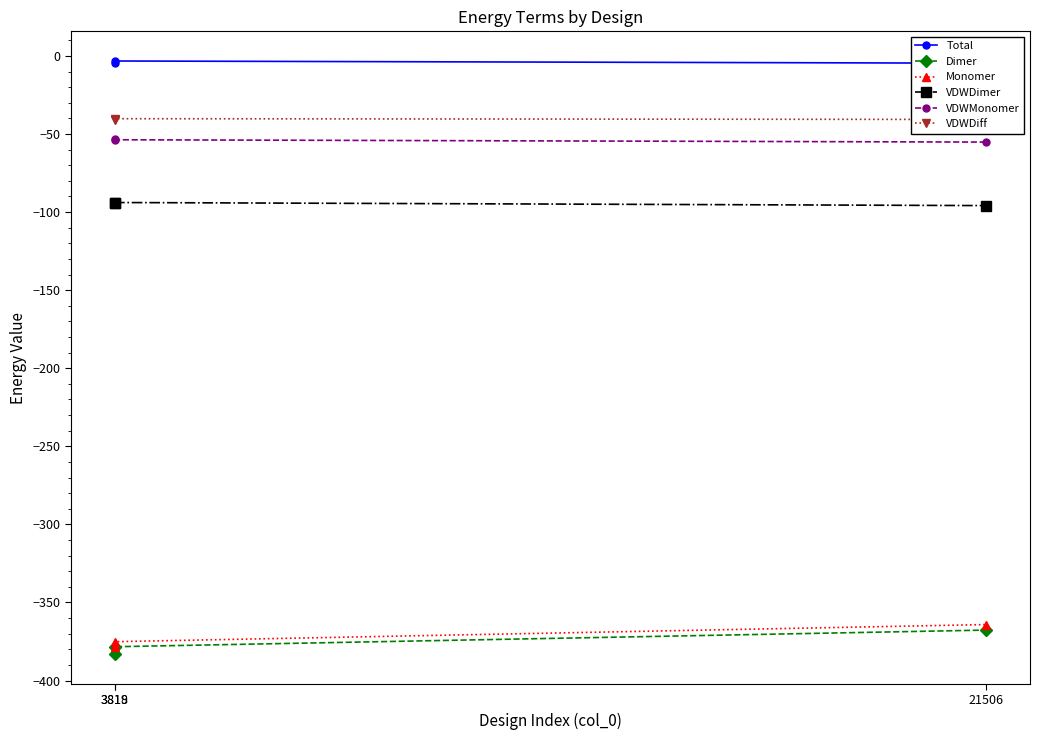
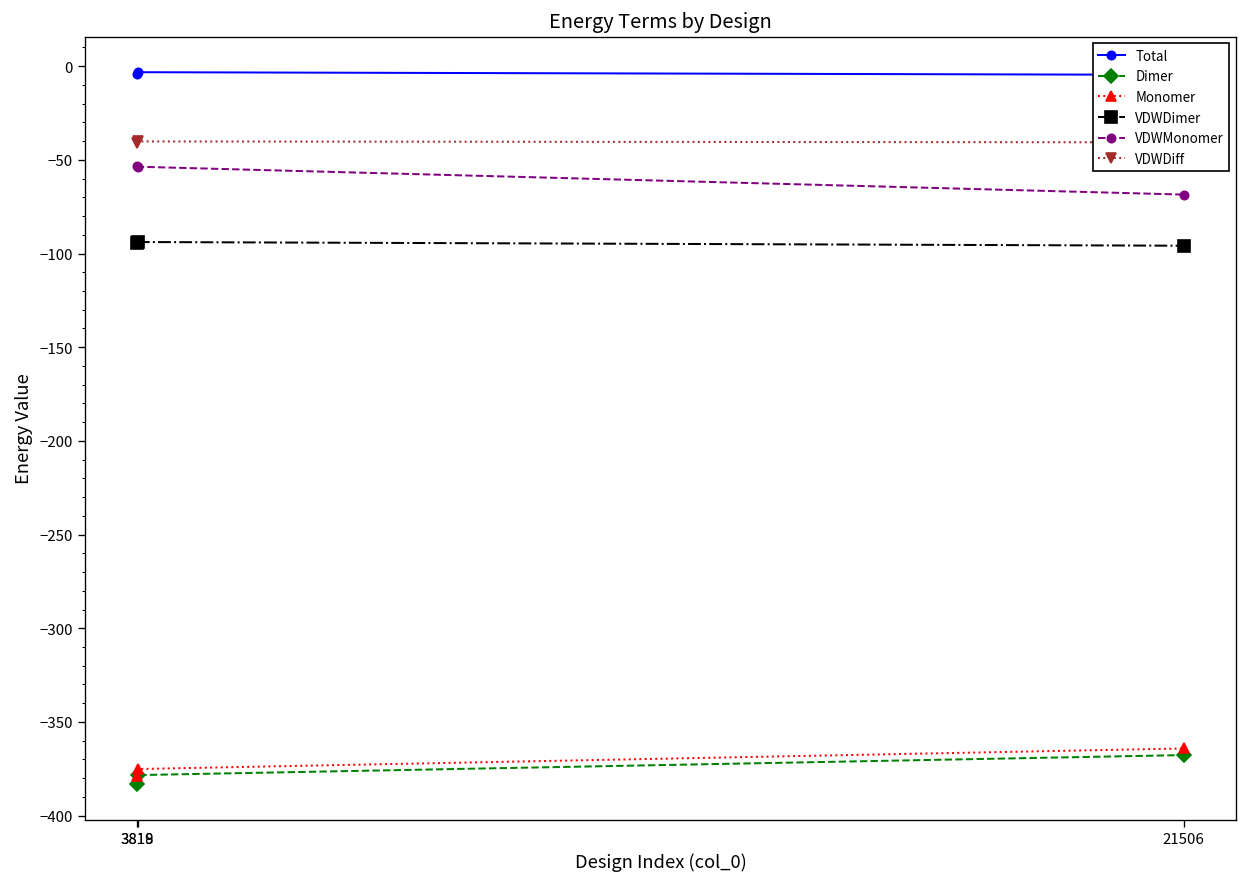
  {
    "Dimer": {
      "21506": -368
    },
    "Monomer": {
      "21506": -364
    },
    "VDWDimer": {
      "21506": -96
    },
    "VDWMonomer": {
-     "21506": -55
+     "21506": -69
    }
  }
